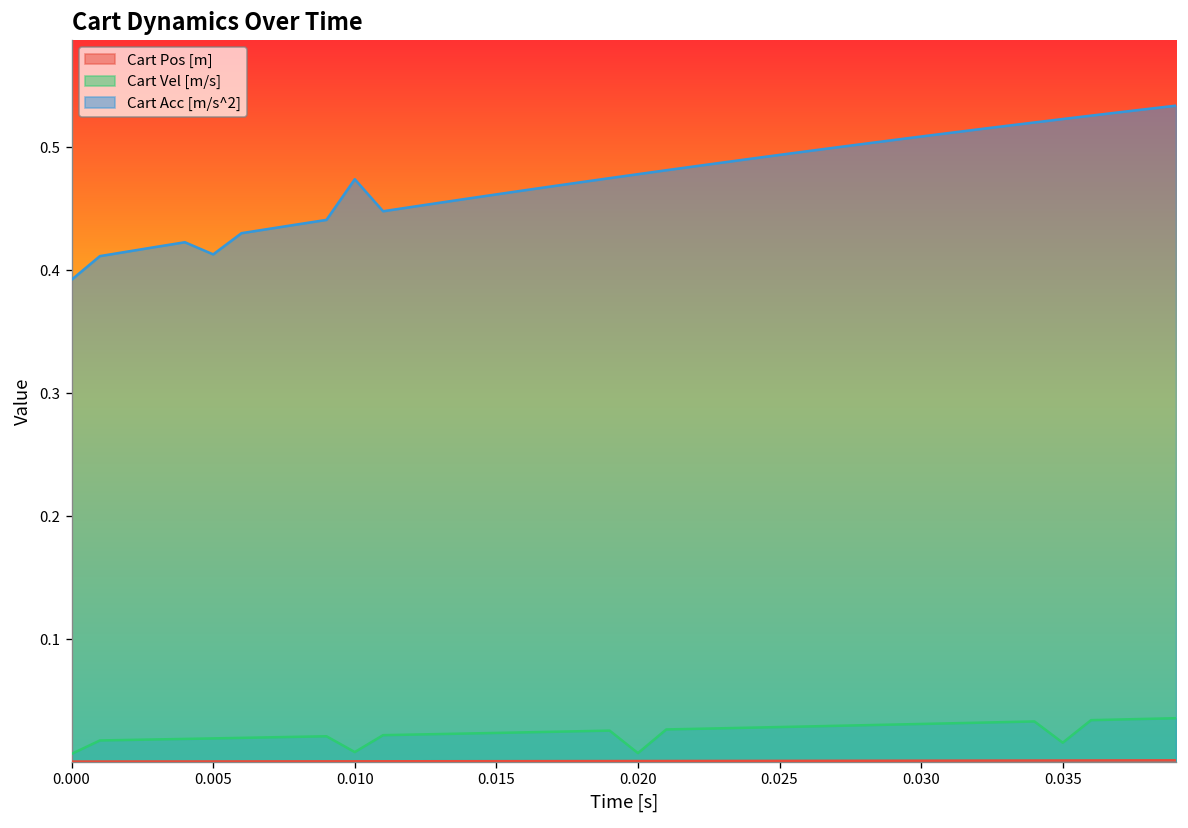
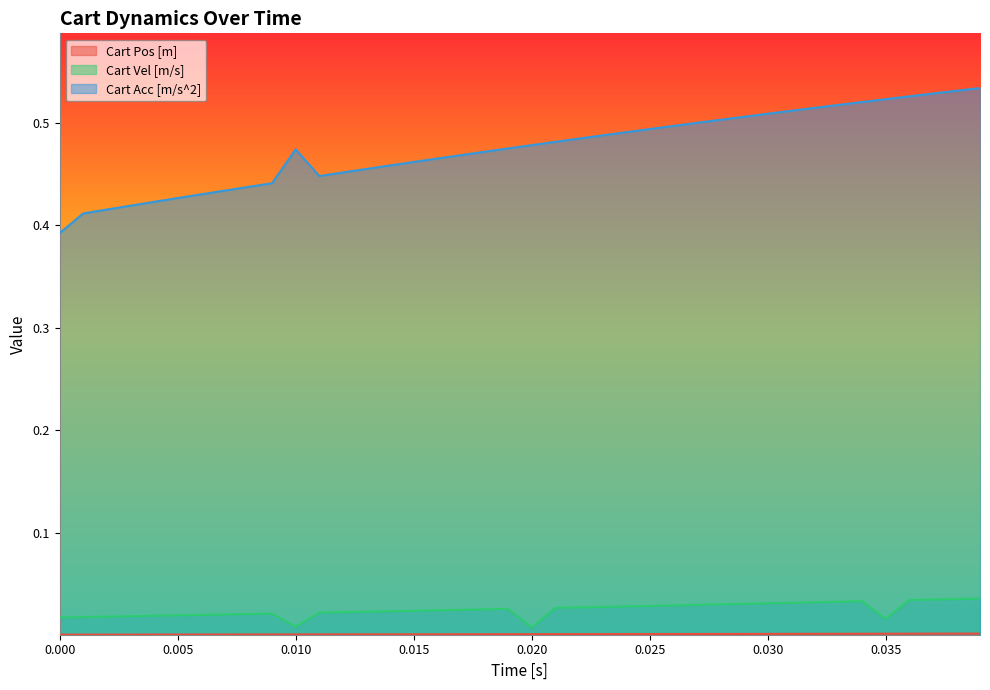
  {
    "Cart Pos [m]": {
      "0.000": 0.000,
      "0.005": 0.001,
      "0.010": 0.001,
      "0.015": 0.001,
      "0.020": 0.001,
      "0.025": 0.001,
      "0.030": 0.001,
      "0.035": 0.001
    },
    "Cart Vel [m/s]": {
-     "0.000": 0.007,
+     "0.000": 0.017,
      "0.005": 0.019,
      "0.010": 0.008,
      "0.015": 0.024,
      "0.020": 0.007,
      "0.025": 0.029,
      "0.030": 0.031,
      "0.035": 0.016
    },
    "Cart Acc [m/s^2]": {
      "0.000": 0.392,
-     "0.005": 0.413,
+     "0.005": 0.427,
      "0.010": 0.474,
      "0.015": 0.462,
      "0.020": 0.478,
      "0.025": 0.494,
      "0.030": 0.509,
      "0.035": 0.523
    }
  }
